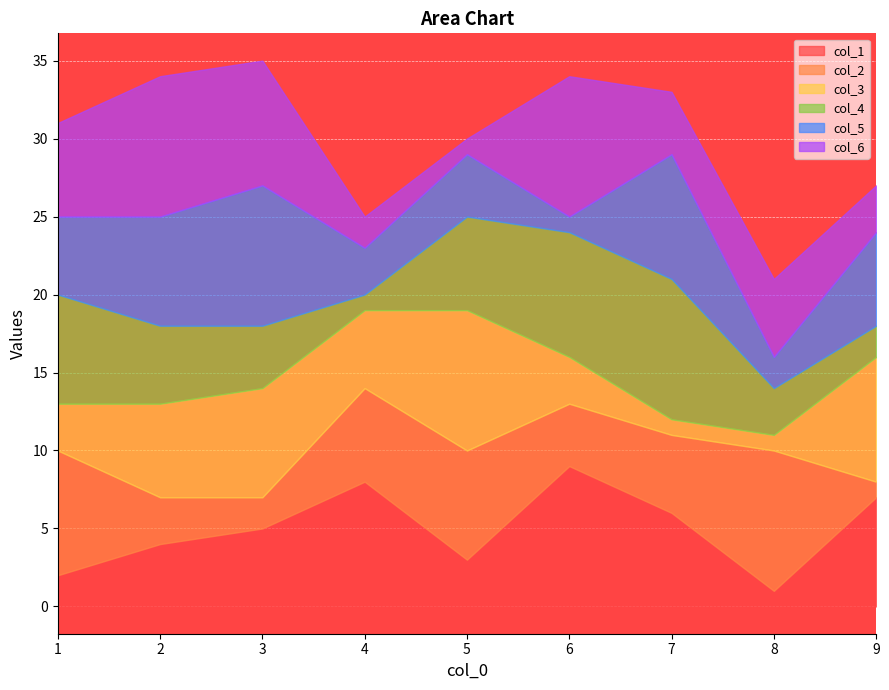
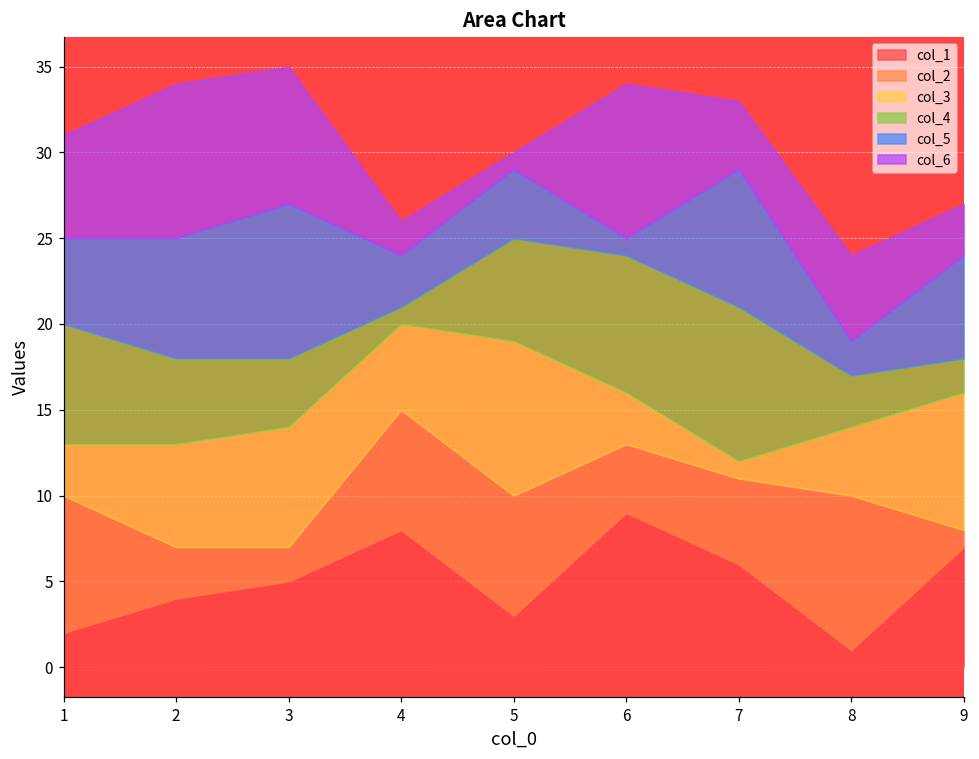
  {
    "col_1": {
      "1": 2,
      "2": 4,
      "3": 5,
      "4": 8,
      "5": 3,
      "6": 9,
      "7": 6,
      "8": 1,
      "9": 7
    },
    "col_2": {
      "1": 8,
      "2": 3,
      "3": 2,
-     "4": 6,
+     "4": 7,
      "5": 7,
      "6": 4,
      "7": 5,
      "8": 9,
      "9": 1
    },
    "col_3": {
      "1": 3,
      "2": 6,
      "3": 7,
      "4": 5,
      "5": 9,
      "6": 3,
      "7": 1,
-     "8": 1,
+     "8": 4,
      "9": 8
    },
    "col_4": {
      "1": 7,
      "2": 5,
      "3": 4,
      "4": 1,
      "5": 6,
      "6": 8,
      "7": 9,
      "8": 3,
      "9": 2
    },
    "col_5": {
      "1": 5,
      "2": 7,
      "3": 9,
      "4": 3,
      "5": 4,
      "6": 1,
      "7": 8,
      "8": 2,
      "9": 6
    },
    "col_6": {
      "1": 6,
      "2": 9,
      "3": 8,
      "4": 2,
      "5": 1,
      "6": 9,
      "7": 4,
      "8": 5,
      "9": 3
    }
  }
